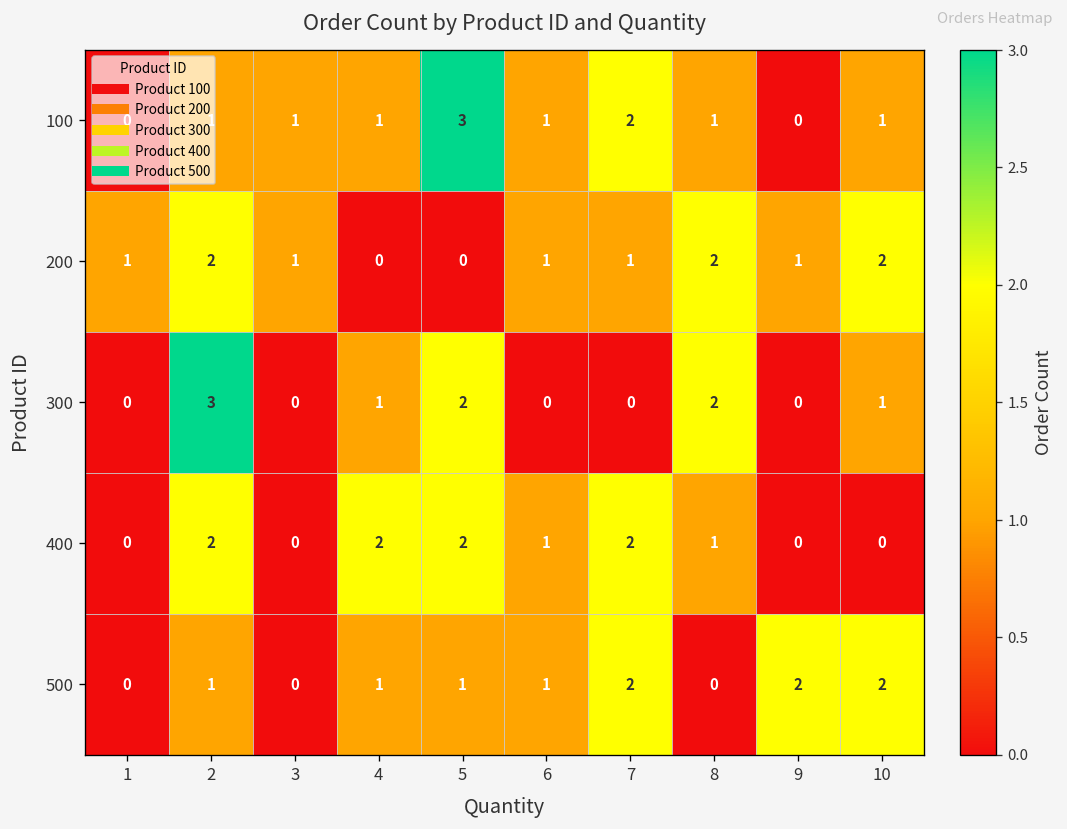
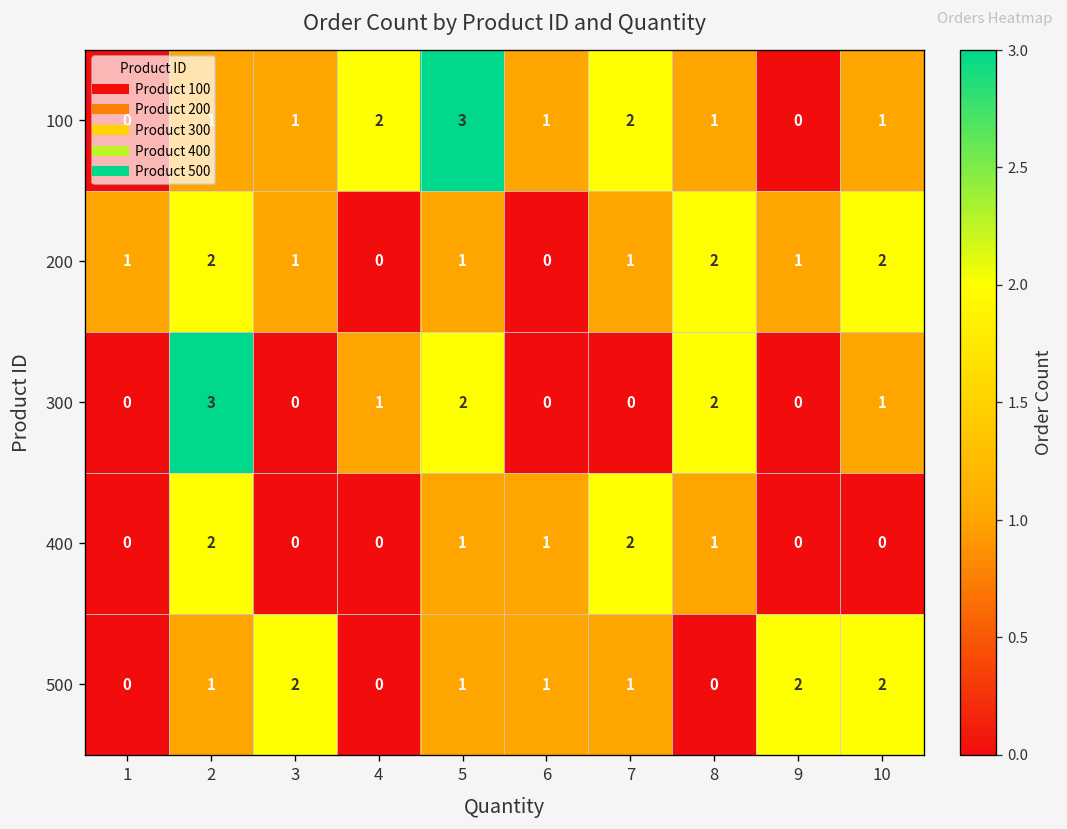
  {
    "100": {
      "3": 1,
-     "4": 1,
+     "4": 2,
      "5": 3,
      "6": 1,
      "7": 2,
      "8": 1,
      "9": 0,
      "10": 1
    },
    "200": {
      "1": 1,
      "2": 2,
      "3": 1,
      "4": 0,
-     "5": 0,
-     "6": 1,
+     "5": 1,
+     "6": 0,
      "7": 1,
      "8": 2,
      "9": 1,
      "10": 2
    },
    "300": {
      "1": 0,
      "2": 3,
      "3": 0,
      "4": 1,
      "5": 2,
      "6": 0,
      "7": 0,
      "8": 2,
      "9": 0,
      "10": 1
    },
    "400": {
      "1": 0,
      "2": 2,
      "3": 0,
-     "4": 2,
-     "5": 2,
+     "4": 0,
+     "5": 1,
      "6": 1,
      "7": 2,
      "8": 1,
      "9": 0,
      "10": 0
    },
    "500": {
      "1": 0,
      "2": 1,
-     "3": 0,
-     "4": 1,
+     "3": 2,
+     "4": 0,
      "5": 1,
      "6": 1,
-     "7": 2,
+     "7": 1,
      "8": 0,
      "9": 2,
      "10": 2
    }
  }
